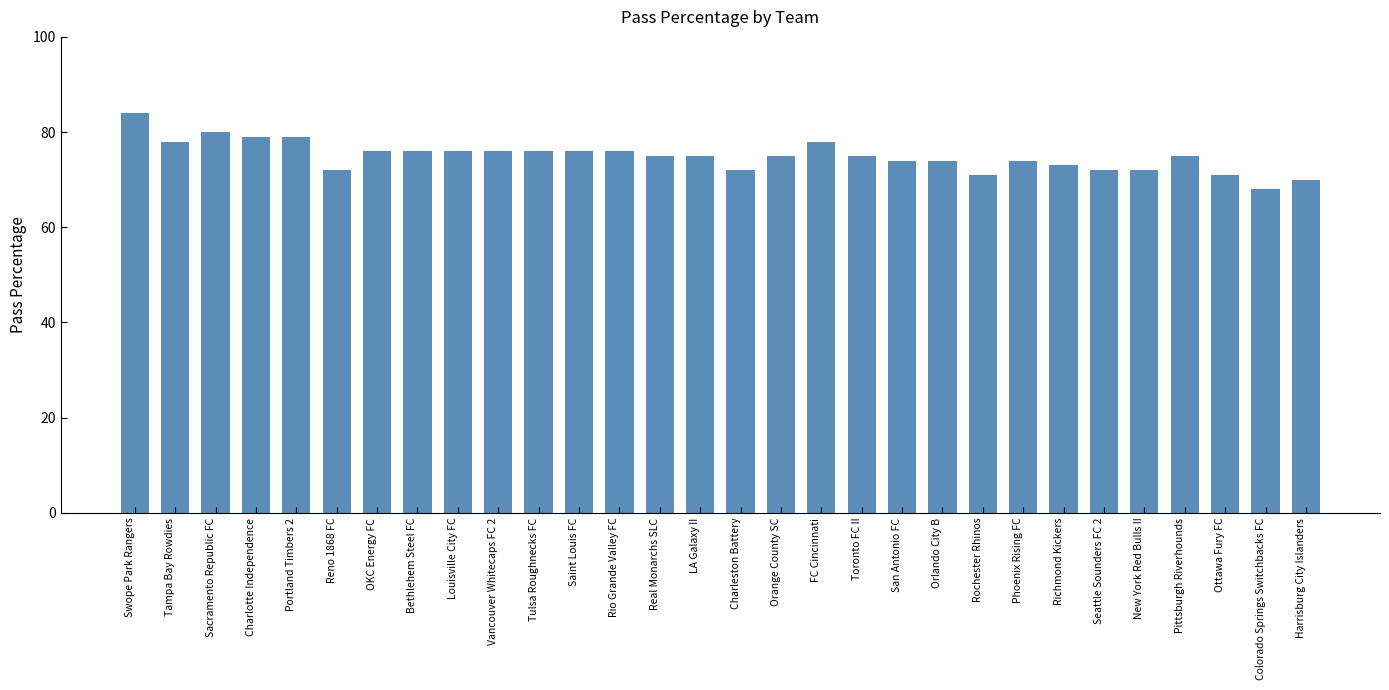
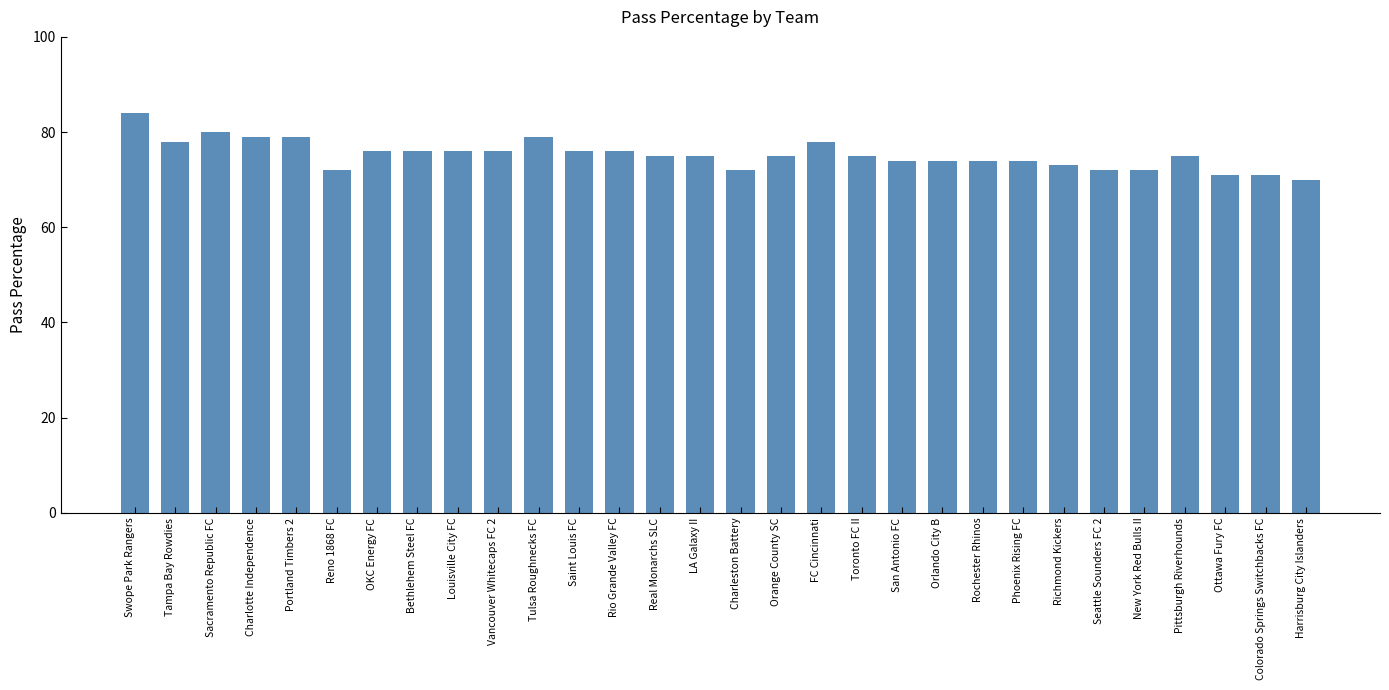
  {
    "Swope Park Rangers": 84,
    "Tampa Bay Rowdies": 78,
    "Sacramento Republic FC": 80,
    "Charlotte Independence": 79,
    "Portland Timbers 2": 79,
    "Reno 1868 FC": 72,
    "OKC Energy FC": 76,
    "Bethlehem Steel FC": 76,
    "Louisville City FC": 76,
    "Vancouver Whitecaps FC 2": 76,
-   "Tulsa Roughnecks FC": 76,
+   "Tulsa Roughnecks FC": 79,
    "Saint Louis FC": 76,
    "Rio Grande Valley FC": 76,
    "Real Monarchs SLC": 75,
    "LA Galaxy II": 75,
    "Charleston Battery": 72,
    "Orange County SC": 75,
    "FC Cincinnati": 78,
    "Toronto FC II": 75,
    "San Antonio FC": 74,
    "Orlando City B": 74,
-   "Rochester Rhinos": 71,
+   "Rochester Rhinos": 74,
    "Phoenix Rising FC": 74,
    "Richmond Kickers": 73,
    "Seattle Sounders FC 2": 72,
    "New York Red Bulls II": 72,
    "Pittsburgh Riverhounds": 75,
    "Ottawa Fury FC": 71,
-   "Colorado Springs Switchbacks FC": 68,
+   "Colorado Springs Switchbacks FC": 71,
    "Harrisburg City Islanders": 70
  }
